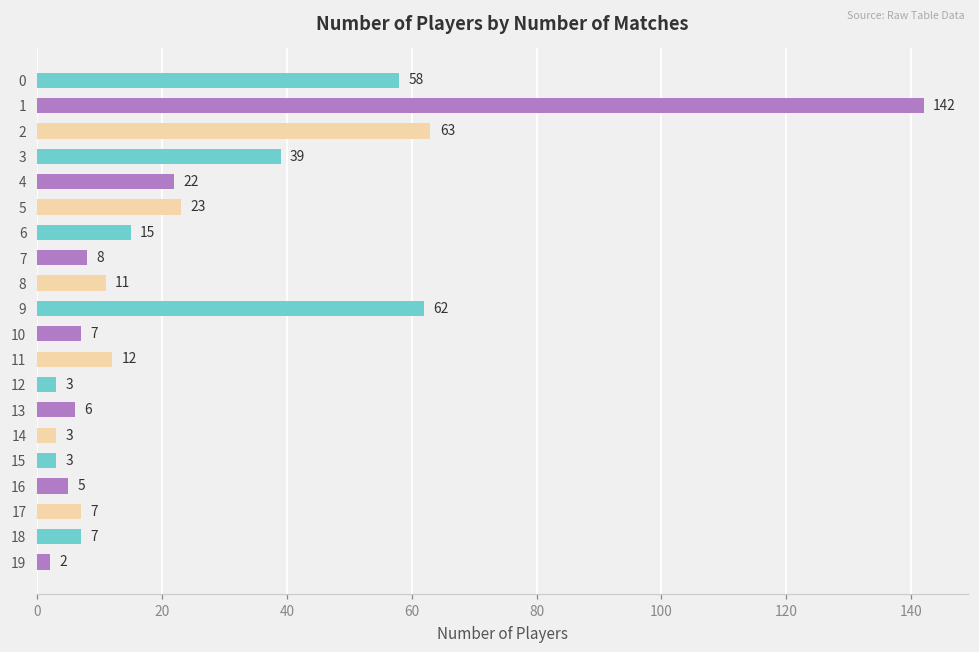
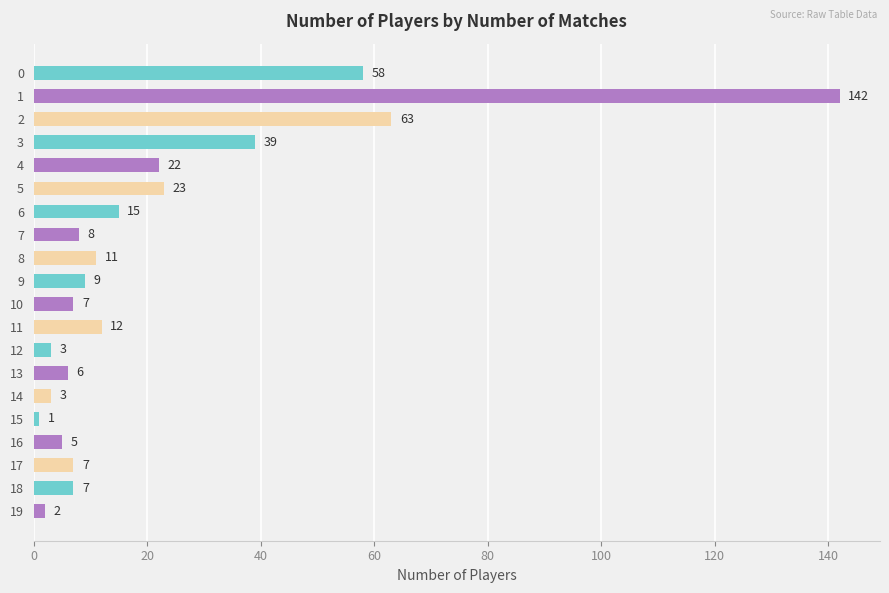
  {
    "0": 58,
    "1": 142,
    "2": 63,
    "3": 39,
    "4": 22,
    "5": 23,
    "6": 15,
    "7": 8,
    "8": 11,
-   "9": 62,
+   "9": 9,
    "10": 7,
    "11": 12,
    "12": 3,
    "13": 6,
    "14": 3,
-   "15": 3,
+   "15": 1,
    "16": 5,
    "17": 7,
    "18": 7,
    "19": 2
  }
